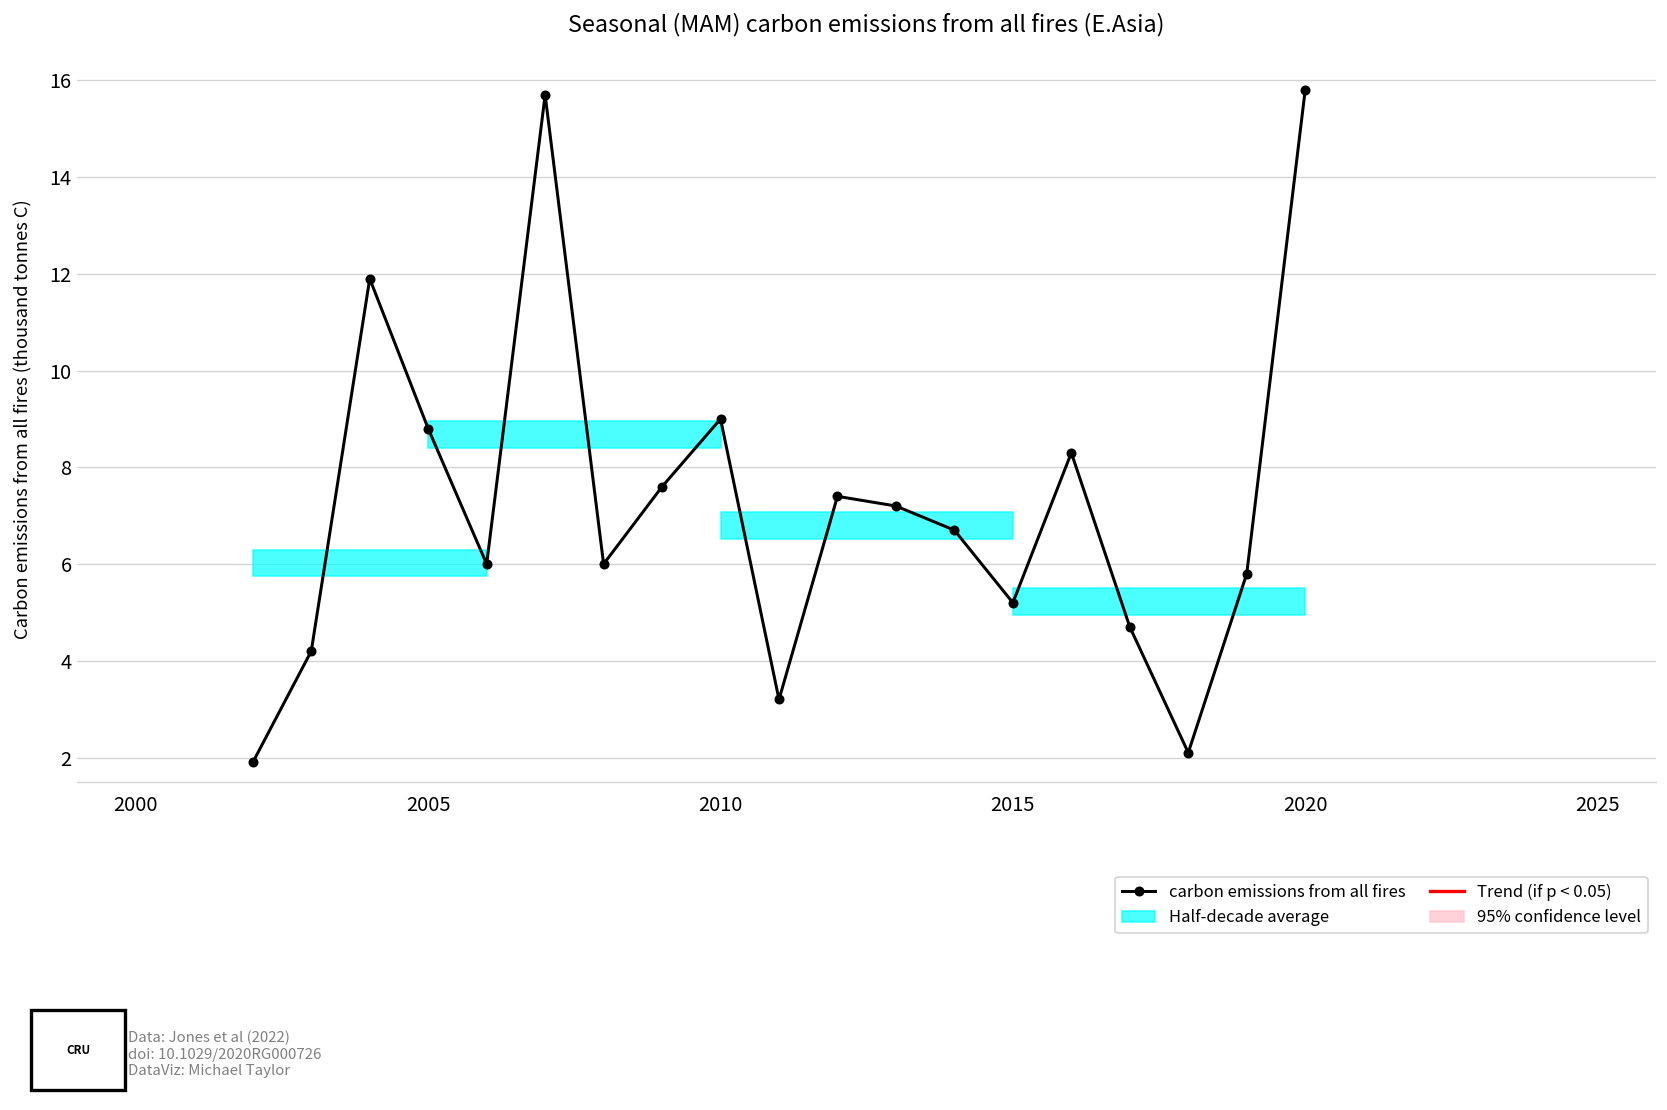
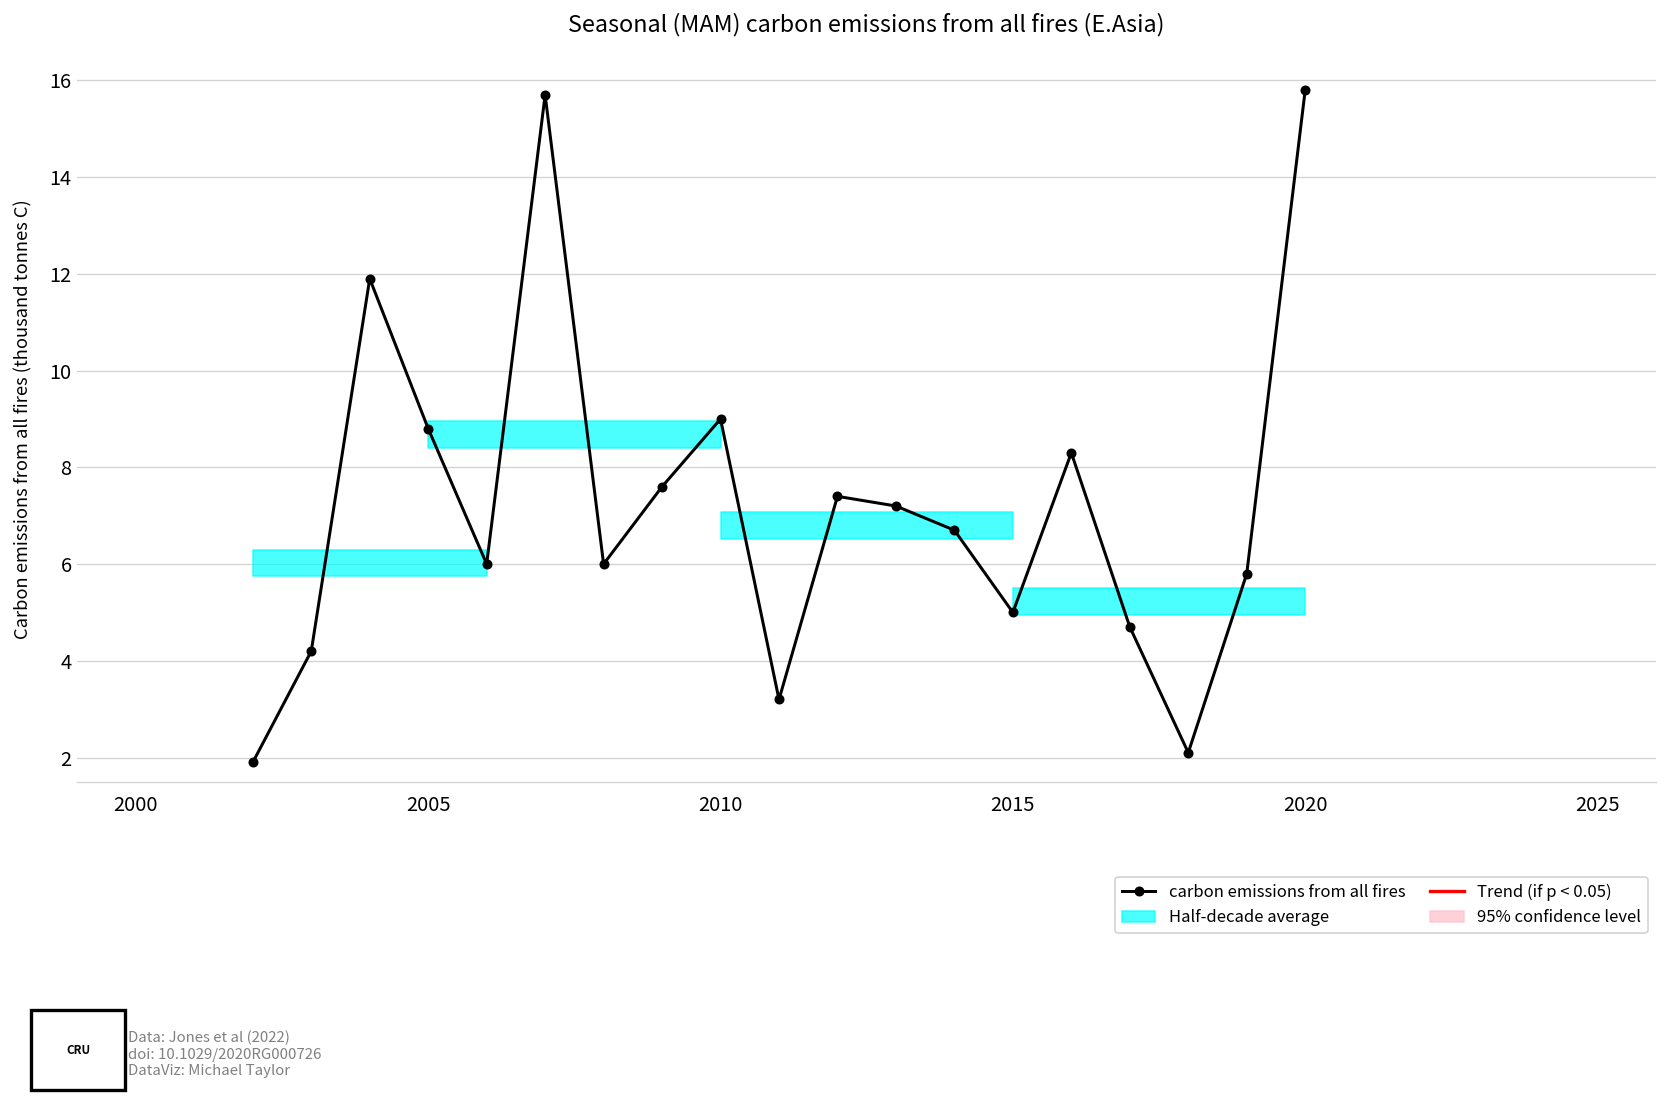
  {
    "carbon emissions from all fires": {
      "2005": 8.8,
-     "2015": 5.2,
+     "2015": 5.0,
      "2020": 15.8
    }
  }
